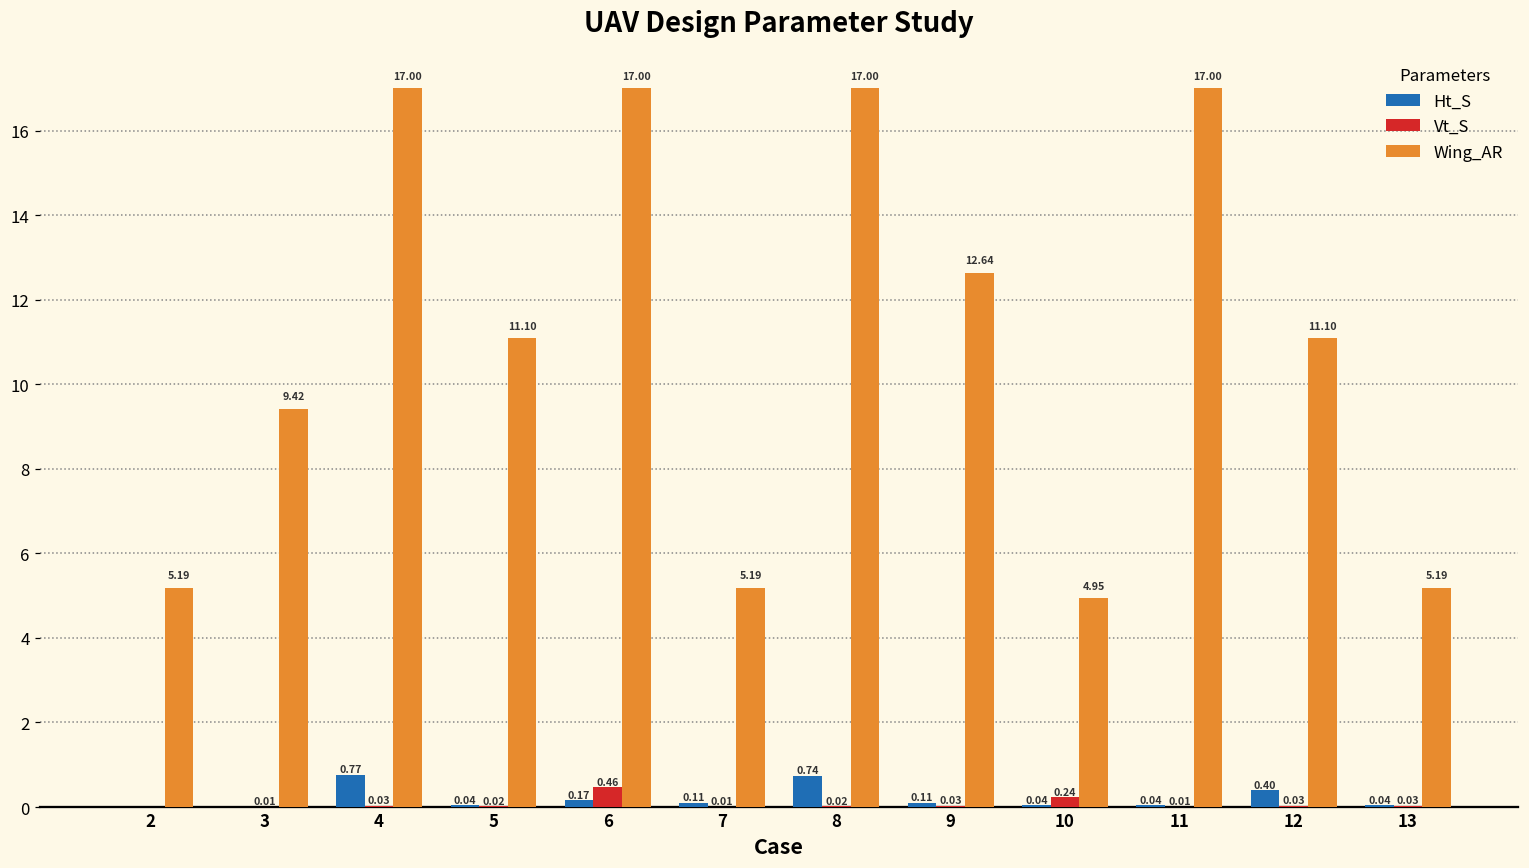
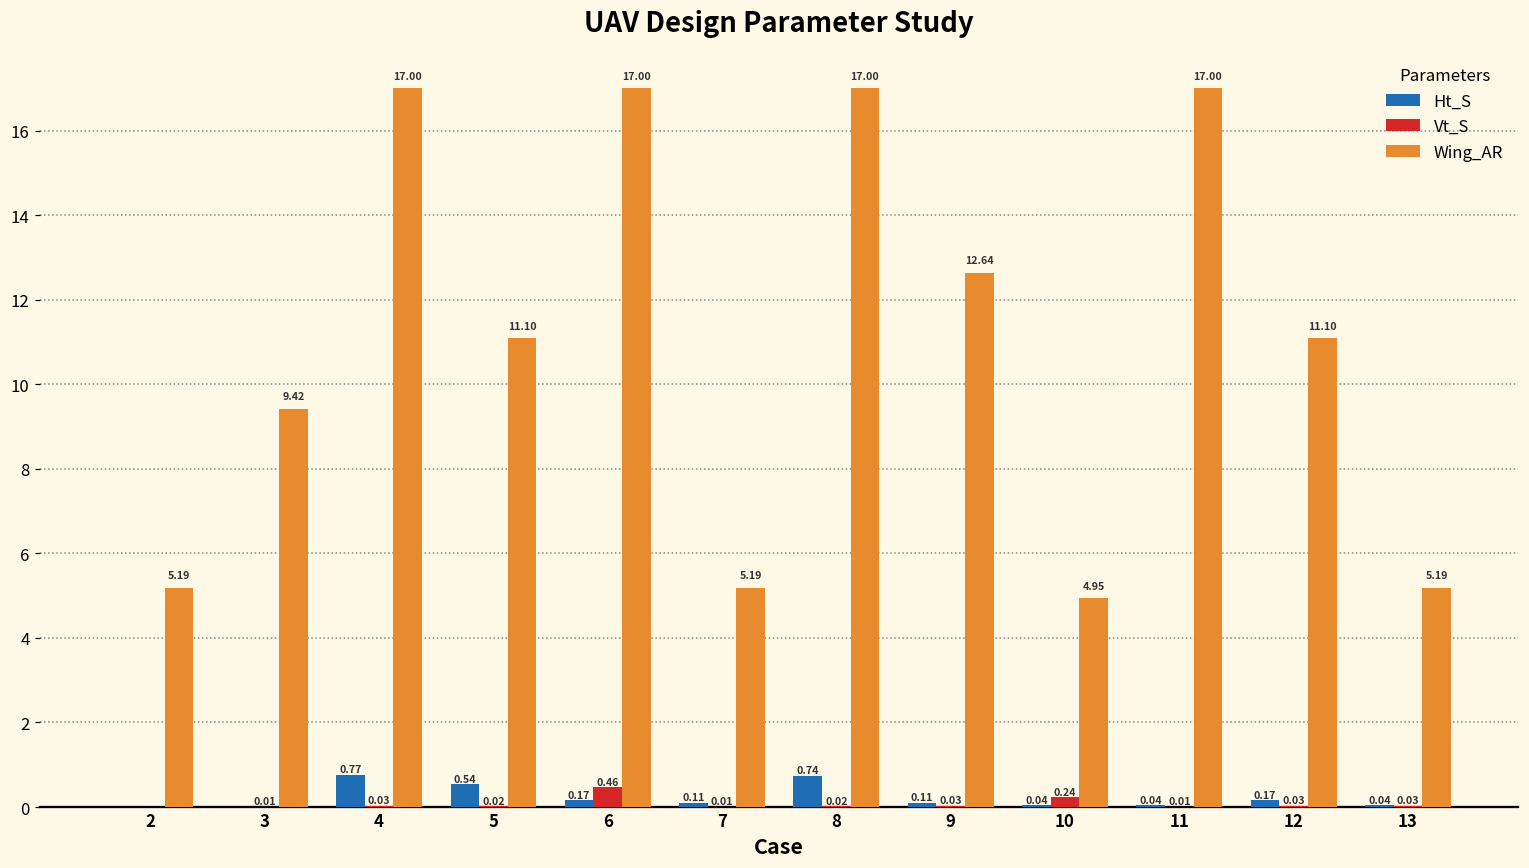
  {
    "Ht_S": {
      "4": 0.77,
-     "5": 0.04,
+     "5": 0.54,
      "6": 0.17,
      "7": 0.11,
      "8": 0.74,
      "9": 0.11,
      "10": 0.04,
      "11": 0.04,
-     "12": 0.40,
+     "12": 0.17,
      "13": 0.04
    },
    "Vt_S": {
      "3": 0.01,
      "4": 0.03,
      "5": 0.02,
      "6": 0.46,
      "7": 0.01,
      "8": 0.02,
      "9": 0.03,
      "10": 0.24,
      "11": 0.01,
      "12": 0.03,
      "13": 0.03
    },
    "Wing_AR": {
      "2": 5.19,
      "3": 9.42,
      "4": 17.00,
      "5": 11.10,
      "6": 17.00,
      "7": 5.19,
      "8": 17.00,
      "9": 12.64,
      "10": 4.95,
      "11": 17.00,
      "12": 11.10,
      "13": 5.19
    }
  }
